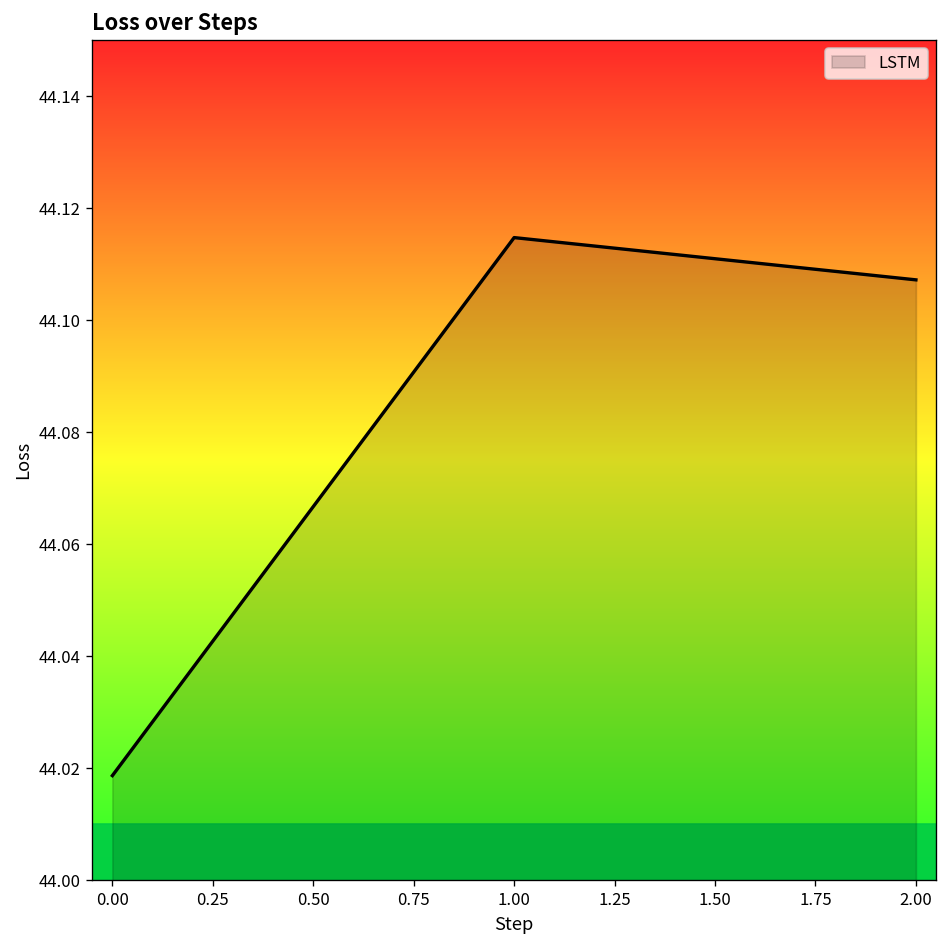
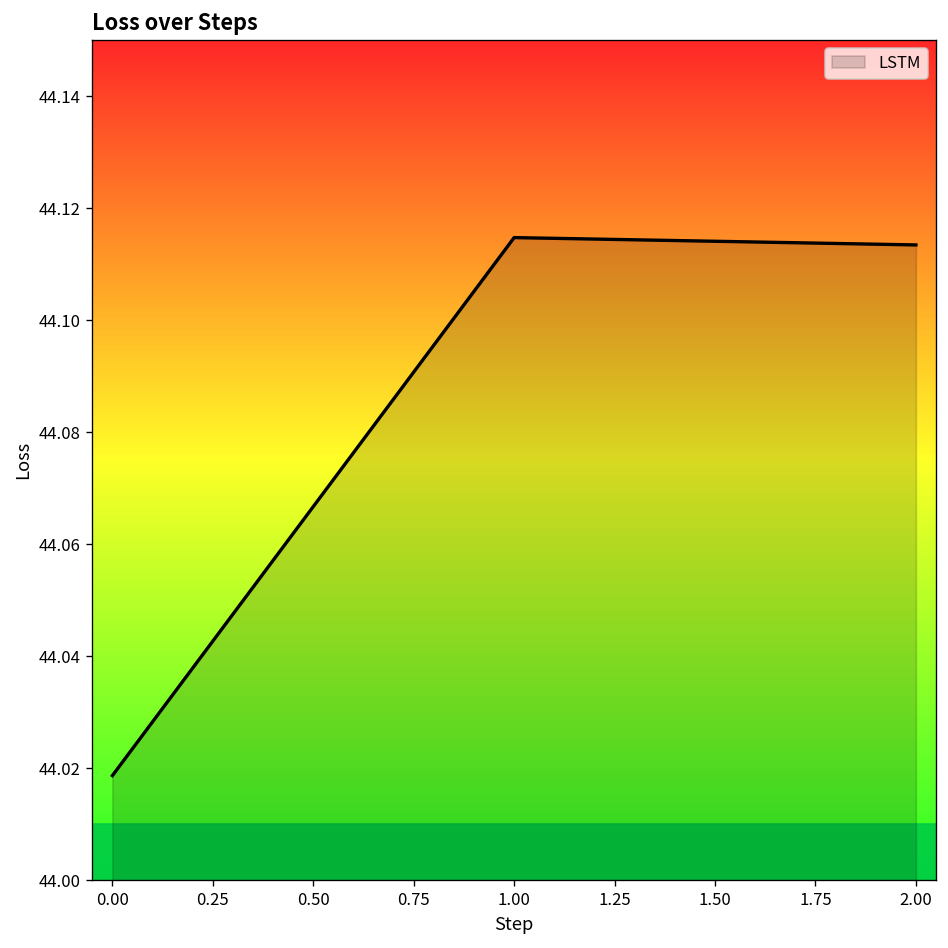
  {
    "0.00": 44.019,
    "1.00": 44.115,
-   "2.00": 44.107
+   "2.00": 44.113
  }
